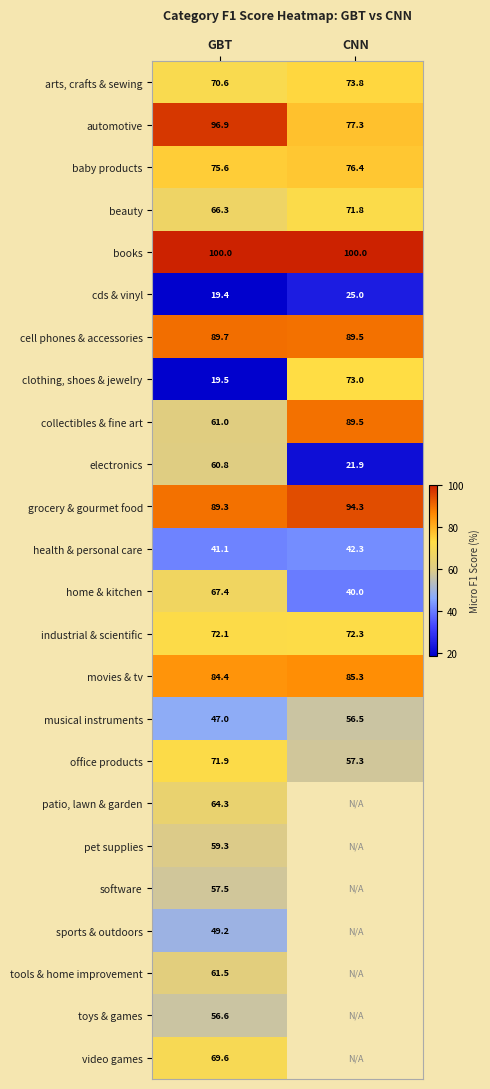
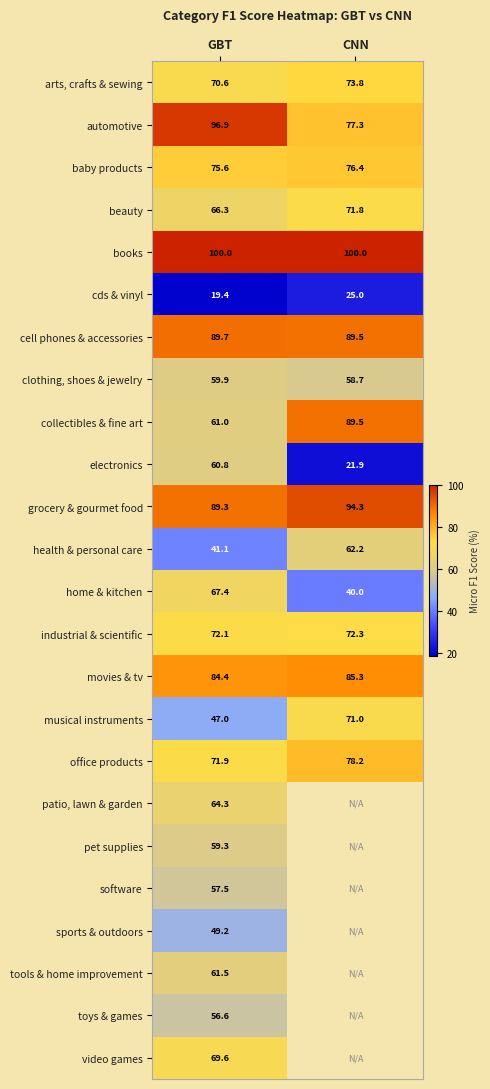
  {
    "arts, crafts & sewing": {
      "GBT": 70.6,
      "CNN": 73.8
    },
    "automotive": {
      "GBT": 96.9,
      "CNN": 77.3
    },
    "baby products": {
      "GBT": 75.6,
      "CNN": 76.4
    },
    "beauty": {
      "GBT": 66.3,
      "CNN": 71.8
    },
    "books": {
      "GBT": 100.0,
      "CNN": 100.0
    },
    "cds & vinyl": {
      "GBT": 19.4,
      "CNN": 25.0
    },
    "cell phones & accessories": {
      "GBT": 89.7,
      "CNN": 89.5
    },
    "clothing, shoes & jewelry": {
-     "GBT": 19.5,
-     "CNN": 73.0
+     "GBT": 59.9,
+     "CNN": 58.7
    },
    "collectibles & fine art": {
      "GBT": 61.0,
      "CNN": 89.5
    },
    "electronics": {
      "GBT": 60.8,
      "CNN": 21.9
    },
    "grocery & gourmet food": {
      "GBT": 89.3,
      "CNN": 94.3
    },
    "health & personal care": {
      "GBT": 41.1,
-     "CNN": 42.3
+     "CNN": 62.2
    },
    "home & kitchen": {
      "GBT": 67.4,
      "CNN": 40.0
    },
    "industrial & scientific": {
      "GBT": 72.1,
      "CNN": 72.3
    },
    "movies & tv": {
      "GBT": 84.4,
      "CNN": 85.3
    },
    "musical instruments": {
      "GBT": 47.0,
-     "CNN": 56.5
+     "CNN": 71.0
    },
    "office products": {
      "GBT": 71.9,
-     "CNN": 57.3
+     "CNN": 78.2
    },
    "patio, lawn & garden": {
      "GBT": 64.3
    },
    "pet supplies": {
      "GBT": 59.3
    },
    "software": {
      "GBT": 57.5
    },
    "sports & outdoors": {
      "GBT": 49.2
    },
    "tools & home improvement": {
      "GBT": 61.5
    },
    "toys & games": {
      "GBT": 56.6
    },
    "video games": {
      "GBT": 69.6
    }
  }
